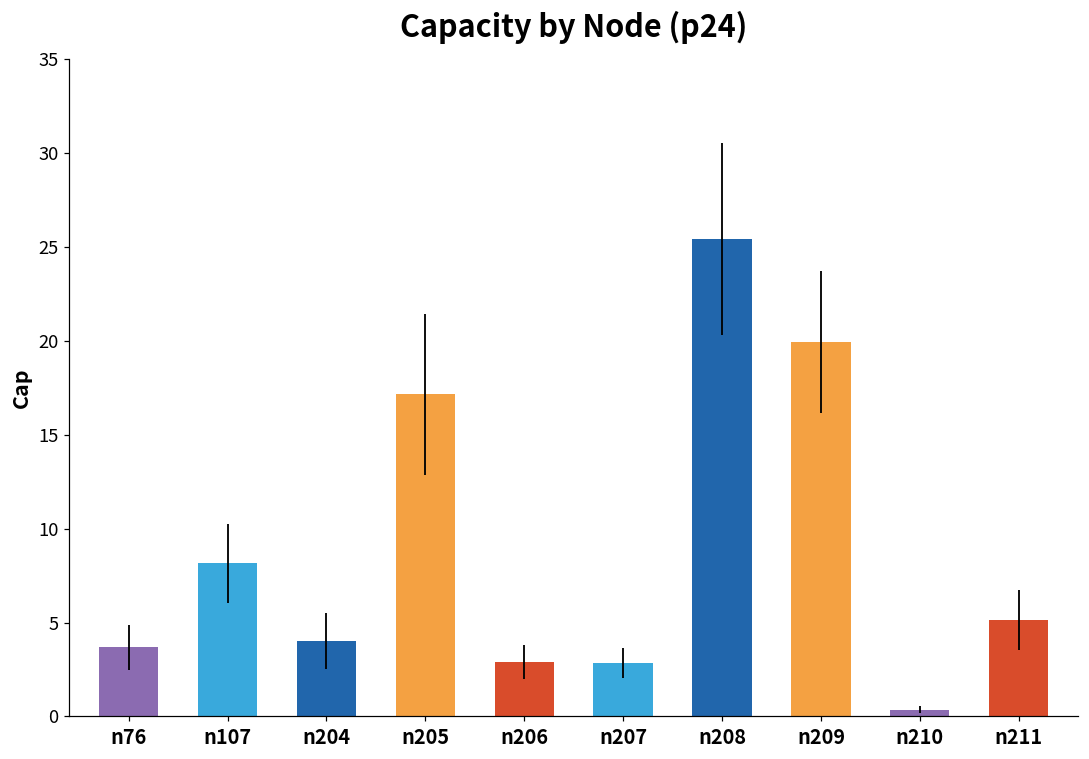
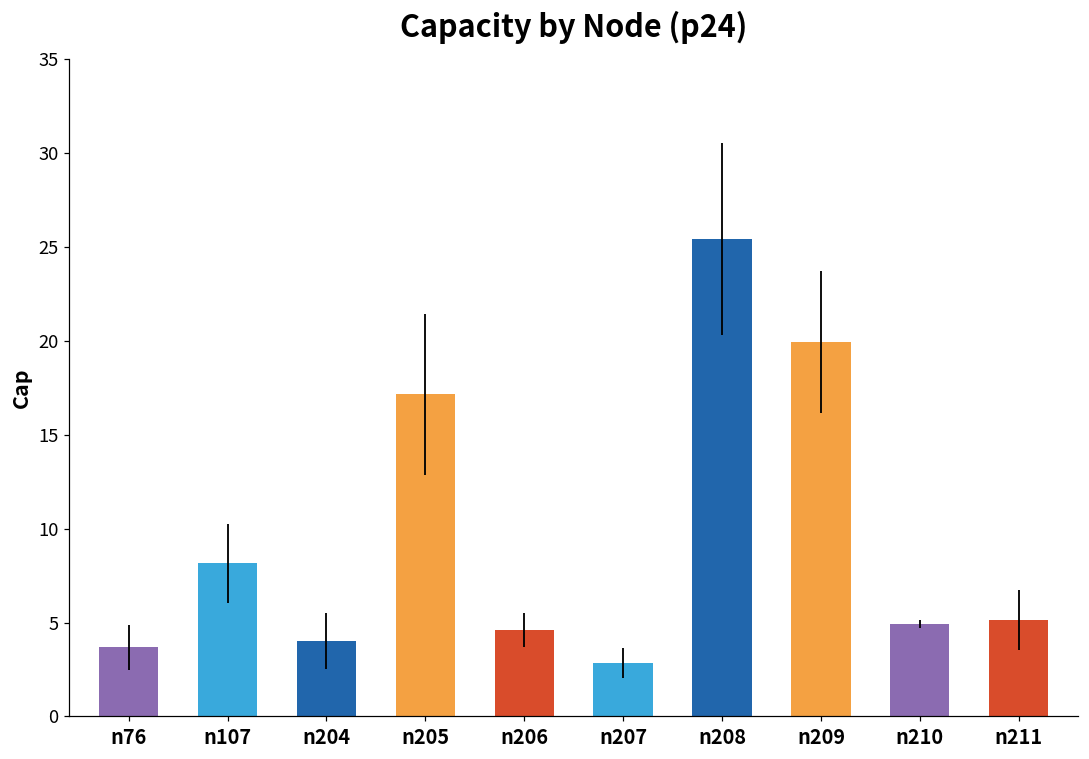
  {
    "n76": 3.7,
    "n107": 8.2,
    "n204": 4.0,
    "n205": 17.2,
-   "n206": 2.9,
+   "n206": 4.6,
    "n207": 2.8,
    "n208": 25.4,
    "n209": 19.9,
-   "n210": 0.4,
+   "n210": 4.9,
    "n211": 5.1
  }
